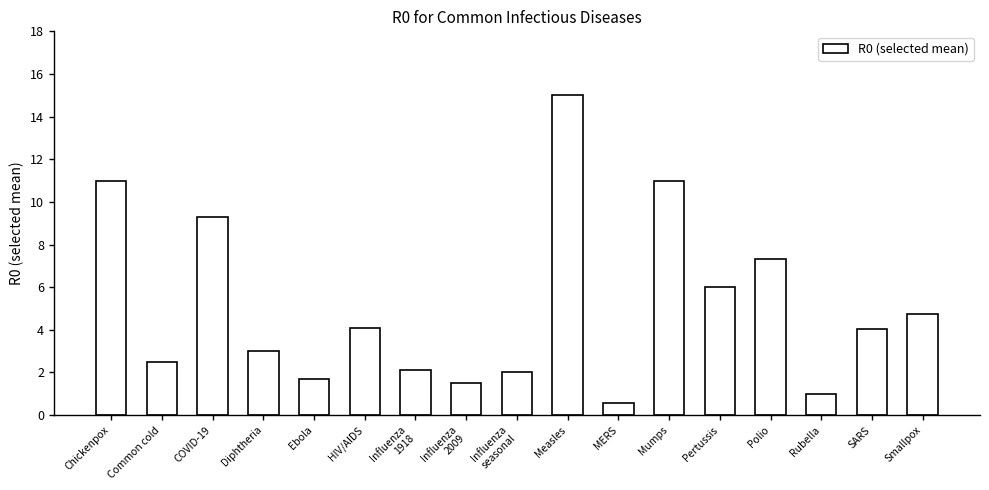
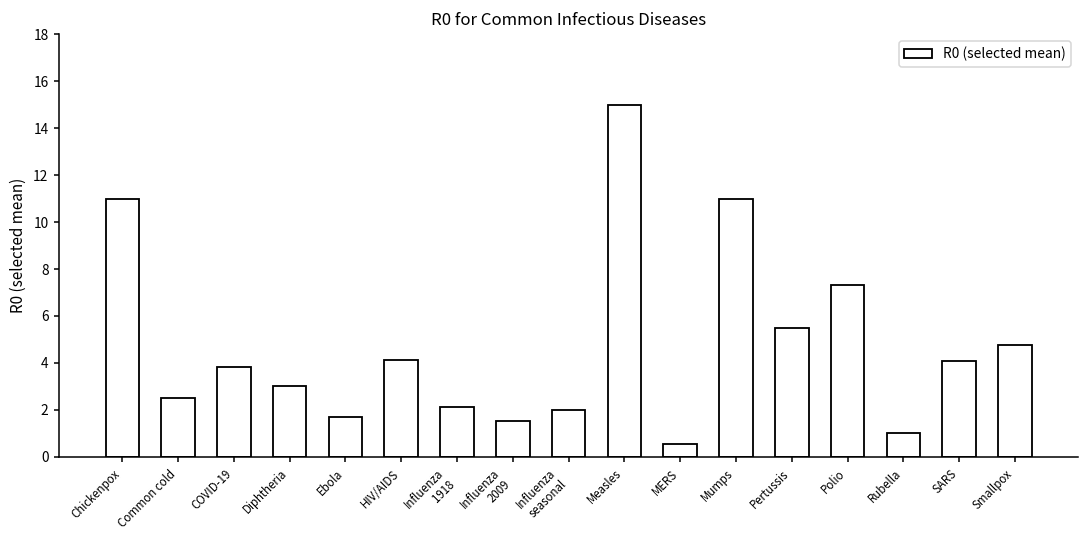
  {
    "Chickenpox": 11.0,
    "Common cold": 2.5,
-   "COVID-19": 9.3,
+   "COVID-19": 3.8,
    "Diphtheria": 3.0,
    "Ebola": 1.7,
    "HIV/AIDS": 4.1,
    "Influenza 1918": 2.1,
    "Influenza 2009": 1.5,
    "Influenza seasonal": 2.0,
    "Measles": 15.0,
    "MERS": 0.6,
    "Mumps": 11.0,
-   "Pertussis": 6.0,
+   "Pertussis": 5.5,
    "Polio": 7.3,
    "Rubella": 1.0,
    "SARS": 4.1,
    "Smallpox": 4.8
  }
